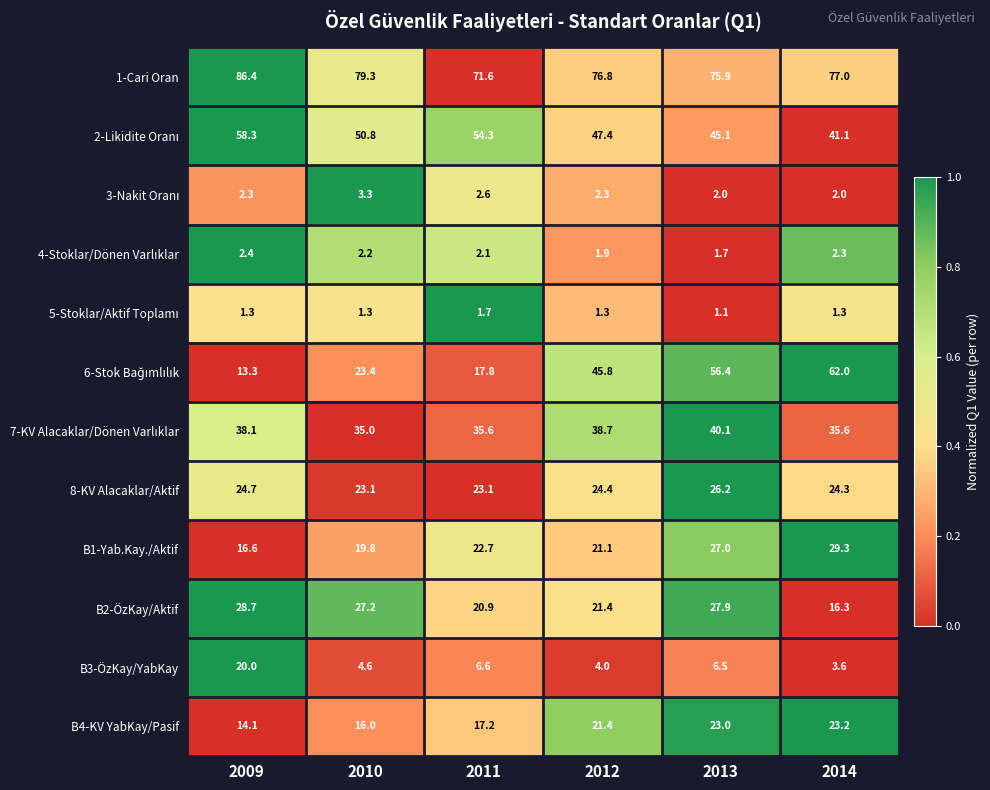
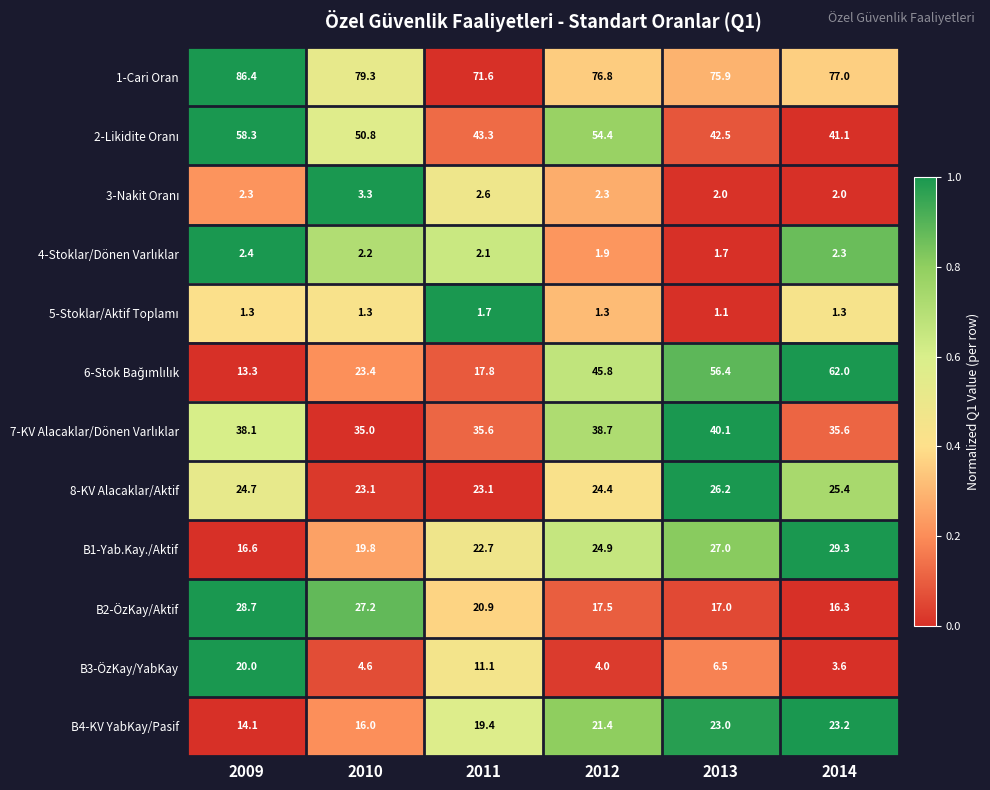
  {
    "1-Cari Oran": {
      "2009": 86.4,
      "2010": 79.3,
      "2011": 71.6,
      "2012": 76.8,
      "2013": 75.9,
      "2014": 77.0
    },
    "2-Likidite Oranı": {
      "2009": 58.3,
      "2010": 50.8,
-     "2011": 54.3,
-     "2012": 47.4,
-     "2013": 45.1,
+     "2011": 43.3,
+     "2012": 54.4,
+     "2013": 42.5,
      "2014": 41.1
    },
    "3-Nakit Oranı": {
      "2009": 2.3,
      "2010": 3.3,
      "2011": 2.6,
      "2012": 2.3,
      "2013": 2.0,
      "2014": 2.0
    },
    "4-Stoklar/Dönen Varlıklar": {
      "2009": 2.4,
      "2010": 2.2,
      "2011": 2.1,
      "2012": 1.9,
      "2013": 1.7,
      "2014": 2.3
    },
    "5-Stoklar/Aktif Toplamı": {
      "2009": 1.3,
      "2010": 1.3,
      "2011": 1.7,
      "2012": 1.3,
      "2013": 1.1,
      "2014": 1.3
    },
    "6-Stok Bağımlılık": {
      "2009": 13.3,
      "2010": 23.4,
      "2011": 17.8,
      "2012": 45.8,
      "2013": 56.4,
      "2014": 62.0
    },
    "7-KV Alacaklar/Dönen Varlıklar": {
      "2009": 38.1,
      "2010": 35.0,
      "2011": 35.6,
      "2012": 38.7,
      "2013": 40.1,
      "2014": 35.6
    },
    "8-KV Alacaklar/Aktif": {
      "2009": 24.7,
      "2010": 23.1,
      "2011": 23.1,
      "2012": 24.4,
      "2013": 26.2,
-     "2014": 24.3
+     "2014": 25.4
    },
    "B1-Yab.Kay./Aktif": {
      "2009": 16.6,
      "2010": 19.8,
      "2011": 22.7,
-     "2012": 21.1,
+     "2012": 24.9,
      "2013": 27.0,
      "2014": 29.3
    },
    "B2-ÖzKay/Aktif": {
      "2009": 28.7,
      "2010": 27.2,
      "2011": 20.9,
-     "2012": 21.4,
-     "2013": 27.9,
+     "2012": 17.5,
+     "2013": 17.0,
      "2014": 16.3
    },
    "B3-ÖzKay/YabKay": {
      "2009": 20.0,
      "2010": 4.6,
-     "2011": 6.6,
+     "2011": 11.1,
      "2012": 4.0,
      "2013": 6.5,
      "2014": 3.6
    },
    "B4-KV YabKay/Pasif": {
      "2009": 14.1,
      "2010": 16.0,
-     "2011": 17.2,
+     "2011": 19.4,
      "2012": 21.4,
      "2013": 23.0,
      "2014": 23.2
    }
  }
